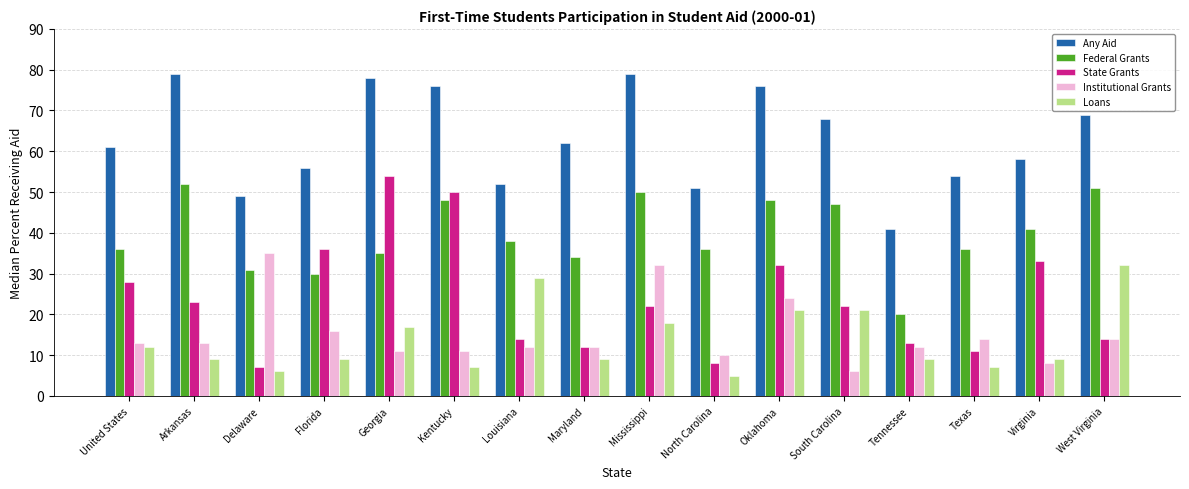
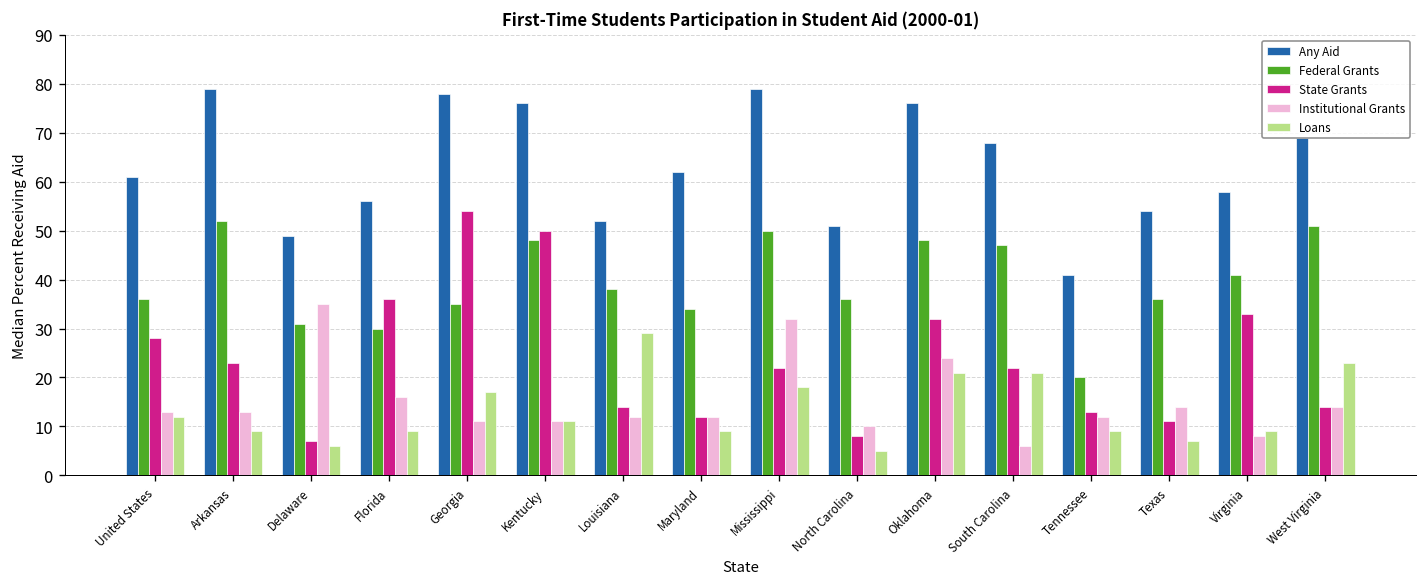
  {
    "Any Aid": {
      "United States": 61,
      "Arkansas": 79,
      "Delaware": 49,
      "Florida": 56,
      "Georgia": 78,
      "Kentucky": 76,
      "Louisiana": 52,
      "Maryland": 62,
      "Mississippi": 79,
      "North Carolina": 51,
      "Oklahoma": 76,
      "South Carolina": 68,
      "Tennessee": 41,
      "Texas": 54,
      "Virginia": 58,
      "West Virginia": 69
    },
    "Federal Grants": {
      "United States": 36,
      "Arkansas": 52,
      "Delaware": 31,
      "Florida": 30,
      "Georgia": 35,
      "Kentucky": 48,
      "Louisiana": 38,
      "Maryland": 34,
      "Mississippi": 50,
      "North Carolina": 36,
      "Oklahoma": 48,
      "South Carolina": 47,
      "Tennessee": 20,
      "Texas": 36,
      "Virginia": 41,
      "West Virginia": 51
    },
    "State Grants": {
      "United States": 28,
      "Arkansas": 23,
      "Delaware": 7,
      "Florida": 36,
      "Georgia": 54,
      "Kentucky": 50,
      "Louisiana": 14,
      "Maryland": 12,
      "Mississippi": 22,
      "North Carolina": 8,
      "Oklahoma": 32,
      "South Carolina": 22,
      "Tennessee": 13,
      "Texas": 11,
      "Virginia": 33,
      "West Virginia": 14
    },
    "Institutional Grants": {
      "United States": 13,
      "Arkansas": 13,
      "Delaware": 35,
      "Florida": 16,
      "Georgia": 11,
      "Kentucky": 11,
      "Louisiana": 12,
      "Maryland": 12,
      "Mississippi": 32,
      "North Carolina": 10,
      "Oklahoma": 24,
      "South Carolina": 6,
      "Tennessee": 12,
      "Texas": 14,
      "Virginia": 8,
      "West Virginia": 14
    },
    "Loans": {
      "United States": 12,
      "Arkansas": 9,
      "Delaware": 6,
      "Florida": 9,
      "Georgia": 17,
-     "Kentucky": 7,
+     "Kentucky": 11,
      "Louisiana": 29,
      "Maryland": 9,
      "Mississippi": 18,
      "North Carolina": 5,
      "Oklahoma": 21,
      "South Carolina": 21,
      "Tennessee": 9,
      "Texas": 7,
      "Virginia": 9,
-     "West Virginia": 32
+     "West Virginia": 23
    }
  }
